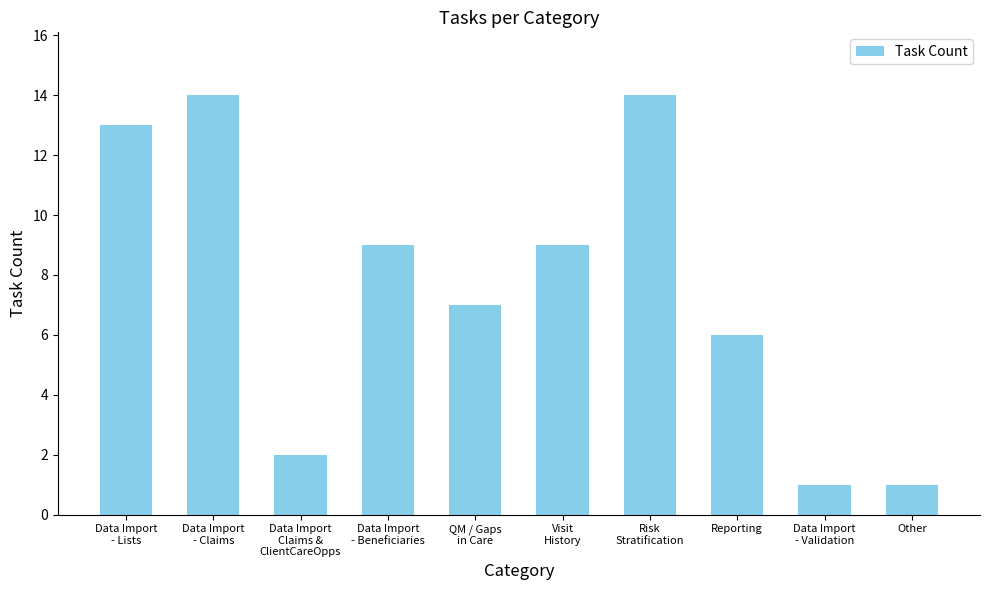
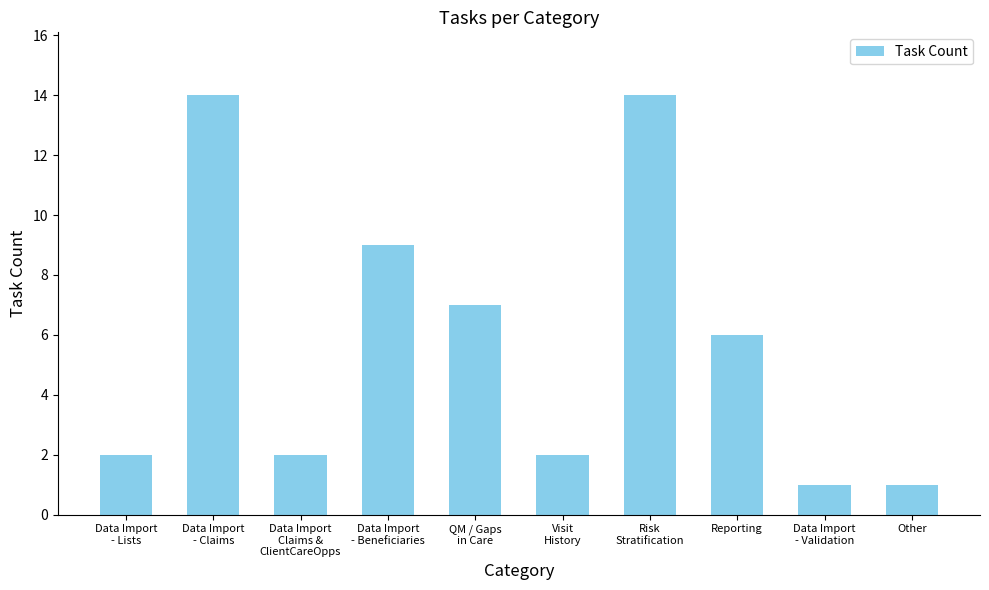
  {
-   "Data Import - Lists": 13,
+   "Data Import - Lists": 2,
    "Data Import - Claims": 14,
    "Data Import Claims & ClientCareOpps": 2,
    "Data Import - Beneficiaries": 9,
    "QM / Gaps in Care": 7,
-   "Visit History": 9,
+   "Visit History": 2,
    "Risk Stratification": 14,
    "Reporting": 6,
    "Data Import - Validation": 1,
    "Other": 1
  }
